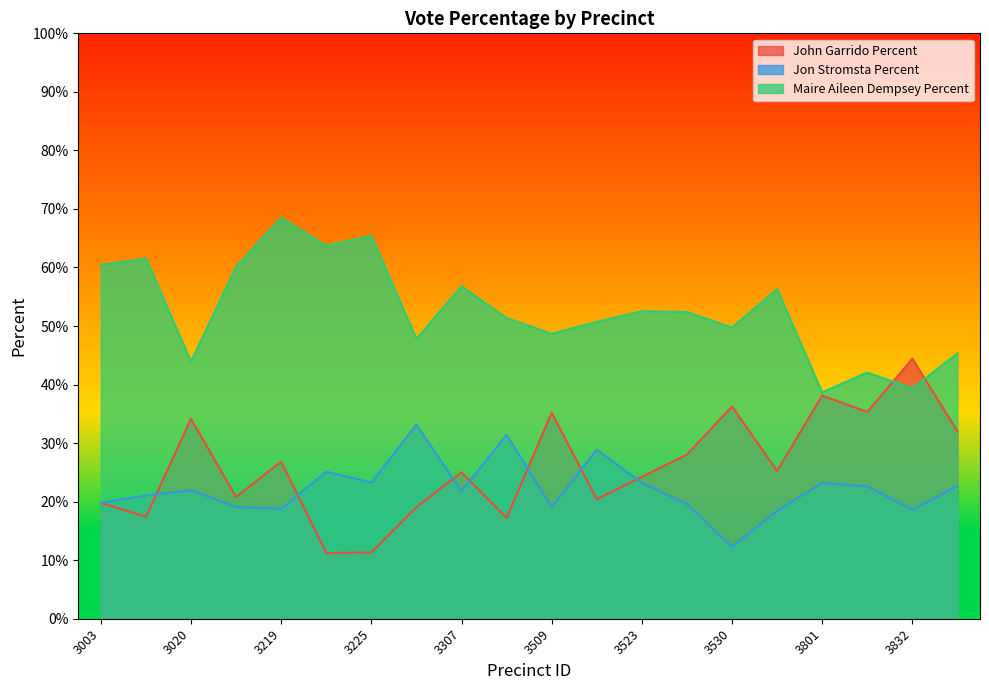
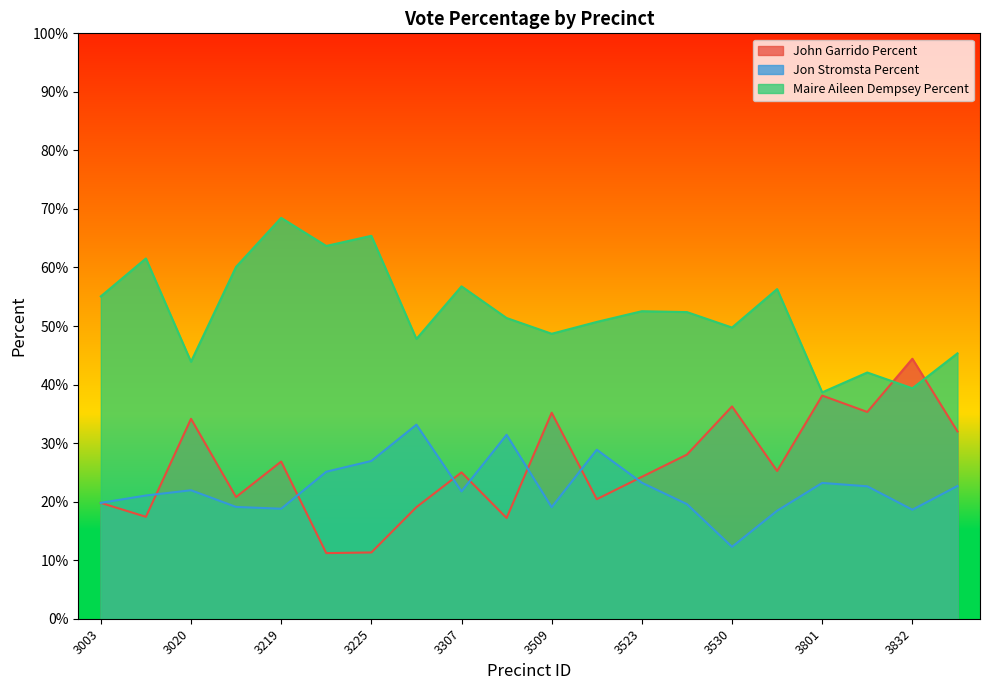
  {
    "John Garrido Percent": {
      "3020": "34%",
      "3219": "27%",
      "3225": "11%",
      "3307": "25%",
      "3509": "35%",
      "3523": "24%",
      "3530": "36%",
      "3801": "38%",
      "3832": "44%"
    },
    "Jon Stromsta Percent": {
      "3020": "22%",
      "3219": "19%",
-     "3225": "23%",
+     "3225": "27%",
      "3307": "22%",
      "3509": "19%",
      "3523": "23%",
      "3530": "12%",
      "3801": "23%",
      "3832": "19%"
    },
    "Maire Aileen Dempsey Percent": {
-     "3003": "60%",
+     "3003": "55%",
      "3020": "44%",
      "3219": "68%",
      "3225": "65%",
      "3307": "57%",
      "3509": "49%",
      "3523": "53%",
      "3530": "50%",
      "3801": "39%",
      "3832": "39%"
    }
  }
